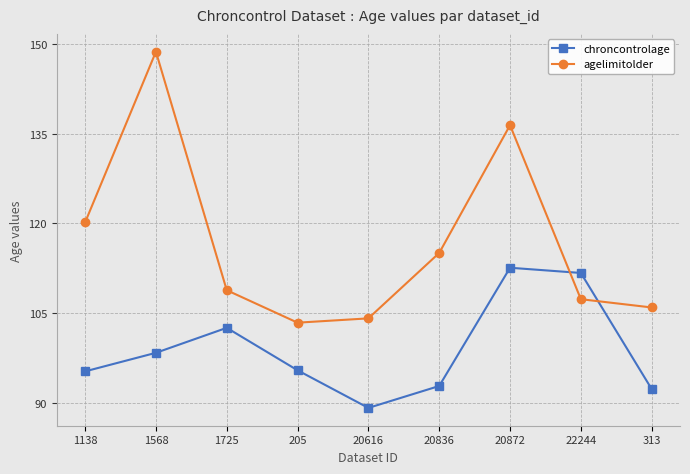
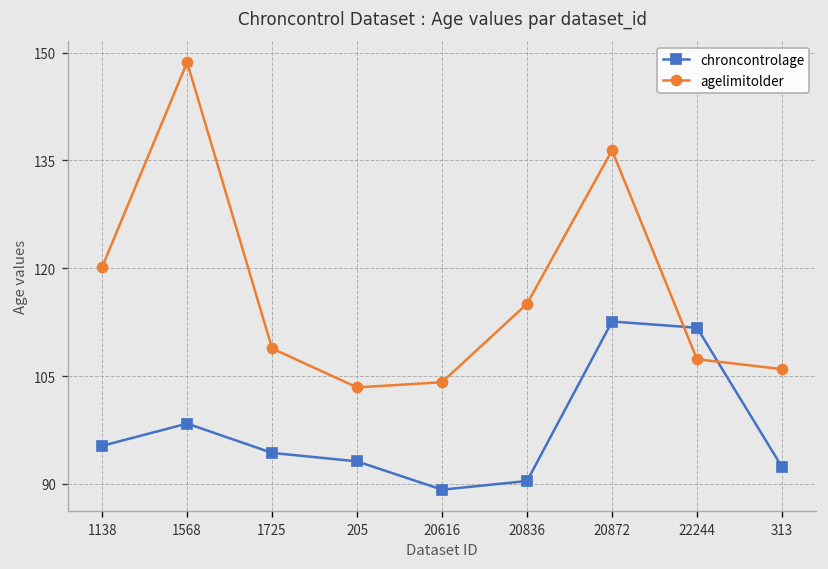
  {
    "chroncontrolage": {
      "1138": 95,
      "1568": 98,
-     "1725": 103,
-     "205": 95,
+     "1725": 94,
+     "205": 93,
      "20616": 89,
-     "20836": 93,
+     "20836": 90,
      "20872": 113,
      "22244": 112,
      "313": 92
    },
    "agelimitolder": {
      "1138": 120,
      "1568": 149,
      "1725": 109,
      "205": 103,
      "20616": 104,
      "20836": 115,
      "20872": 136,
      "22244": 107,
      "313": 106
    }
  }
